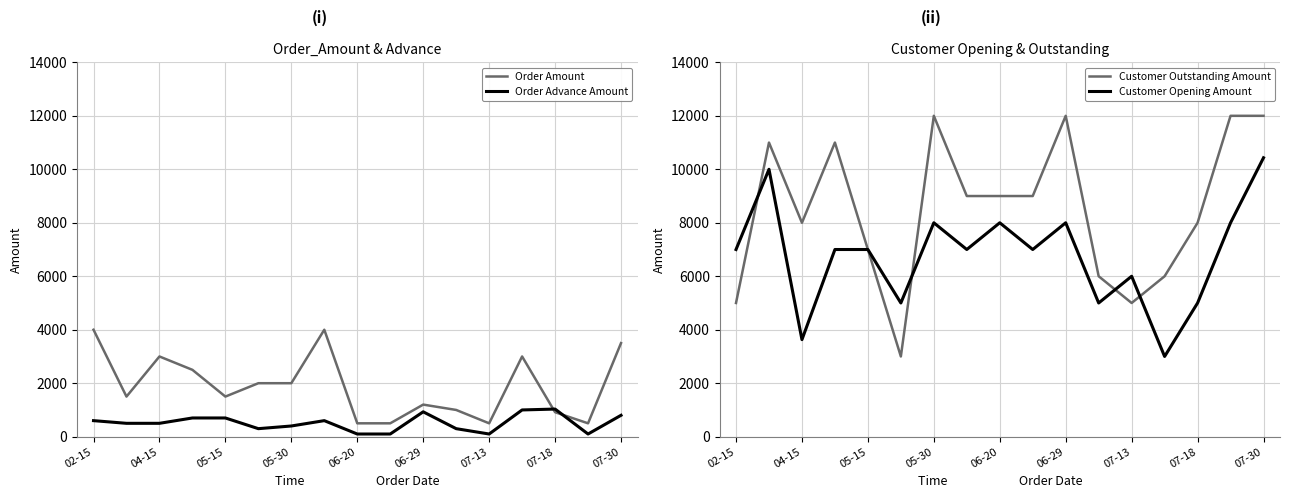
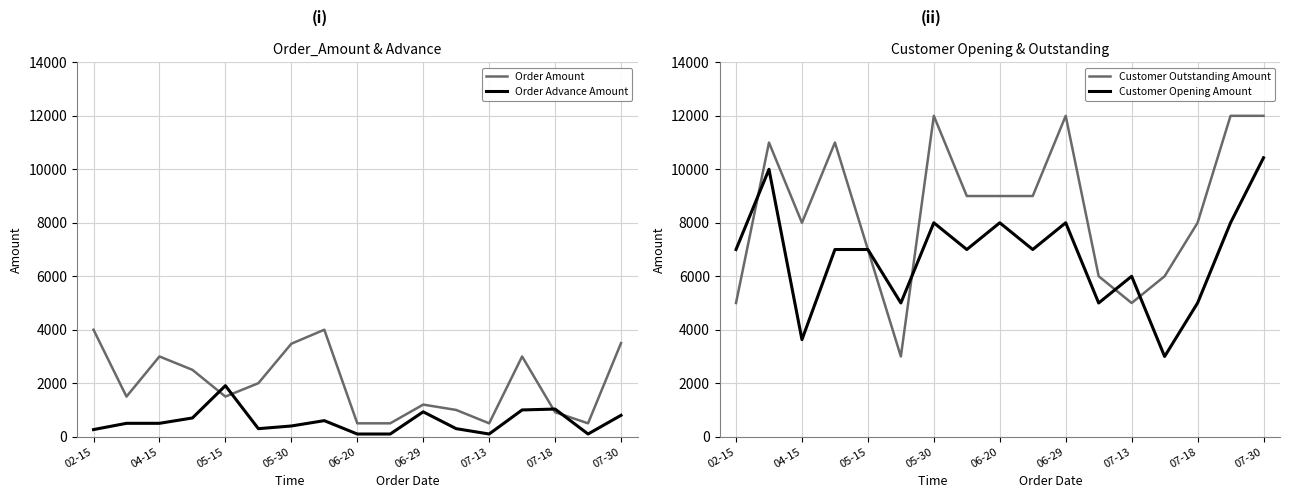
  {
    "Order_Amount & Advance": {
      "Order Amount": {
        "02-15": 4000,
        "04-15": 3000,
        "05-15": 1500,
-       "05-30": 2000,
+       "05-30": 3500,
        "06-20": 500,
        "06-29": 1200,
        "07-13": 500,
        "07-18": 900,
        "07-30": 3500
      },
      "Order Advance Amount": {
-       "02-15": 600,
+       "02-15": 300,
        "04-15": 500,
-       "05-15": 700,
+       "05-15": 1900,
        "05-30": 400,
        "06-20": 100,
        "06-29": 900,
        "07-13": 100,
        "07-18": 1000,
        "07-30": 800
      }
    },
    "Customer Opening & Outstanding": {
      "Customer Outstanding Amount": {
        "02-15": 5000,
        "04-15": 8000,
        "05-30": 12000,
        "06-20": 9000,
        "06-29": 12000,
        "07-13": 5000,
        "07-18": 8000,
        "07-30": 12000
      },
      "Customer Opening Amount": {
        "02-15": 7000,
        "04-15": 3600,
        "05-30": 8000,
        "06-20": 8000,
        "06-29": 8000,
        "07-13": 6000,
        "07-18": 5000,
        "07-30": 10400
      }
    }
  }
